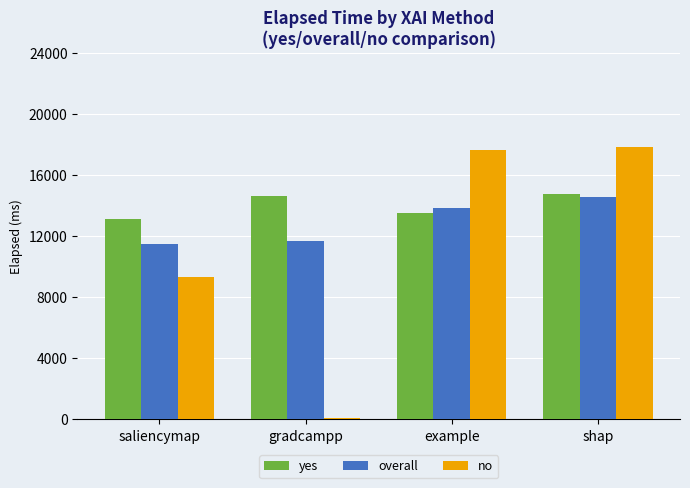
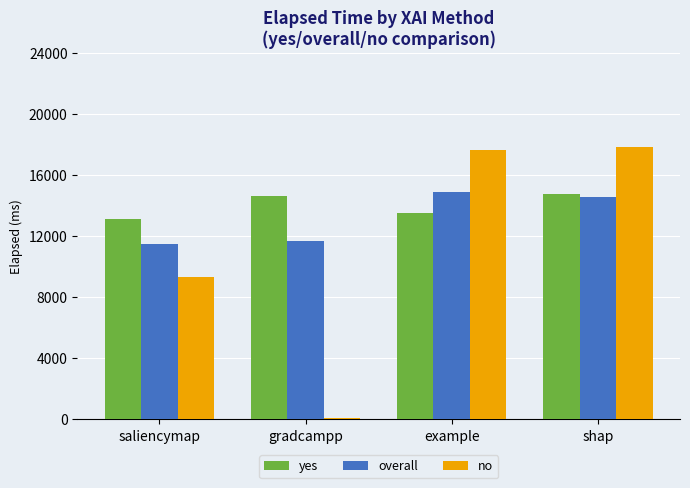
  {
    "yes": {
      "saliencymap": 13200,
      "gradcampp": 14600,
      "example": 13500,
      "shap": 14800
    },
    "overall": {
      "saliencymap": 11500,
      "gradcampp": 11700,
-     "example": 13900,
+     "example": 14900,
      "shap": 14600
    },
    "no": {
      "saliencymap": 9300,
      "example": 17700,
      "shap": 17900
    }
  }
